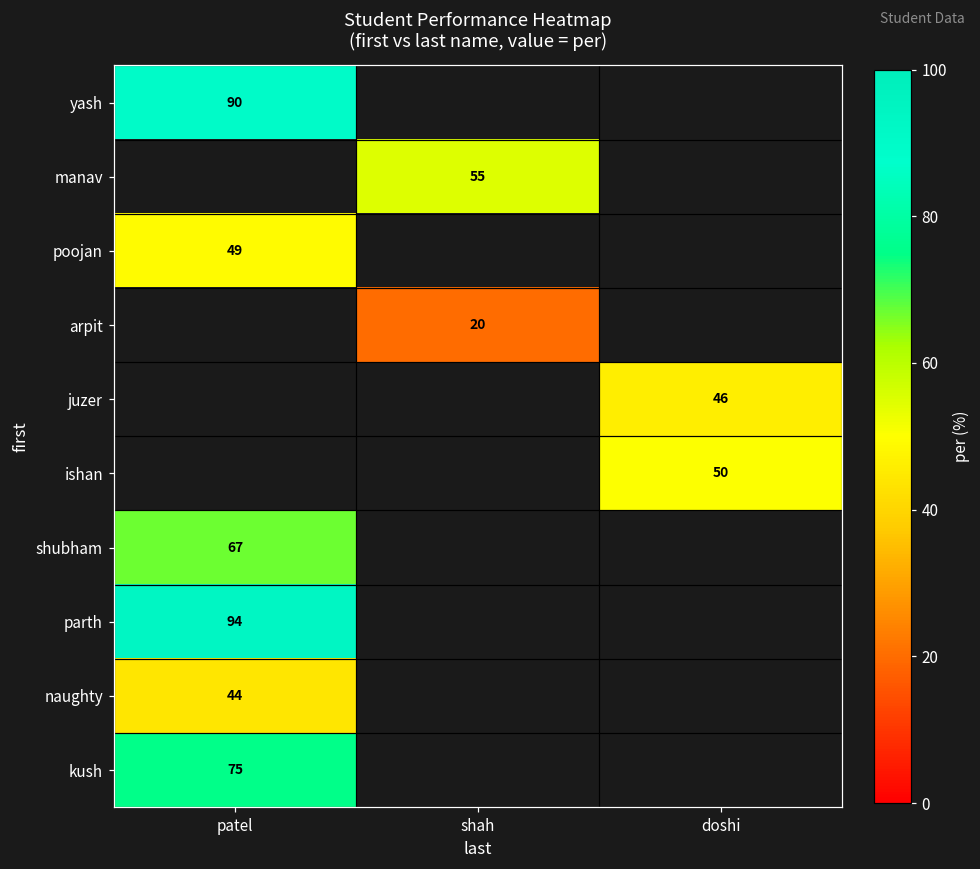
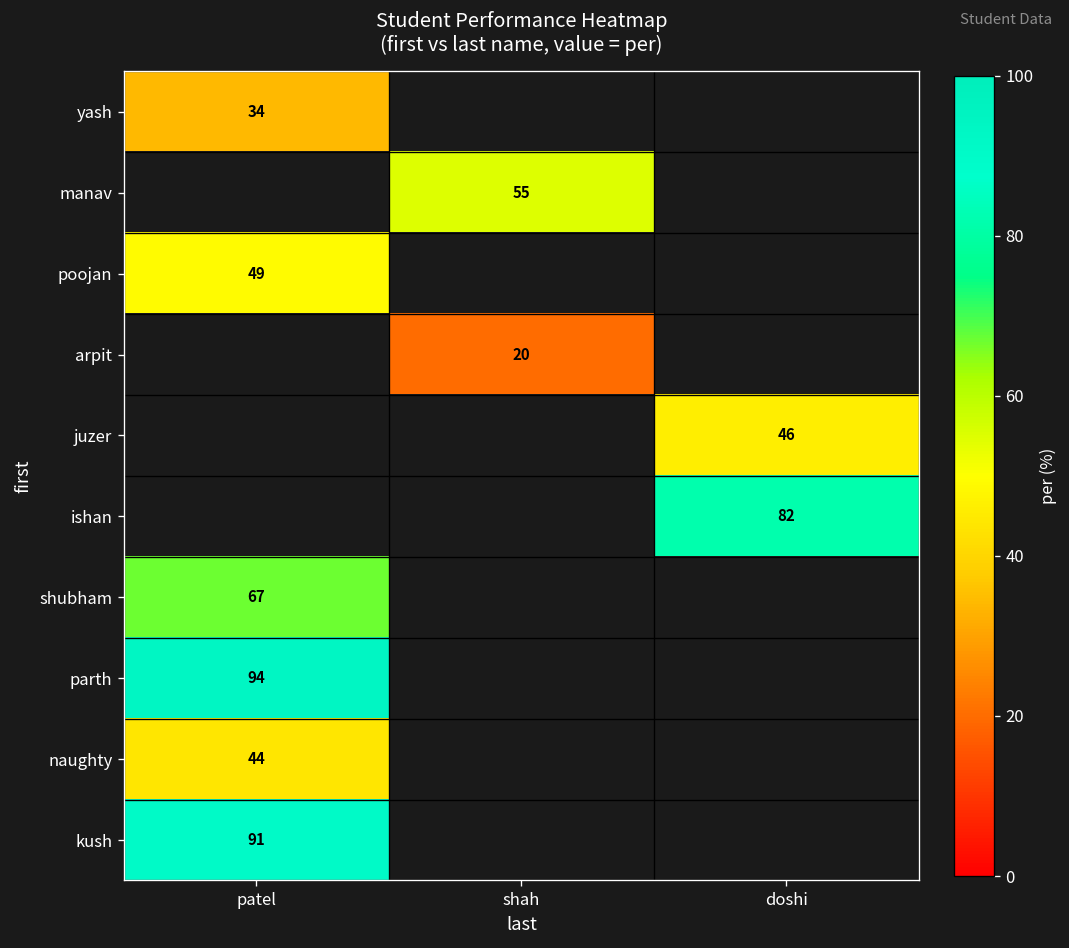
  {
    "yash": {
-     "patel": 90
+     "patel": 34
    },
    "manav": {
      "shah": 55
    },
    "poojan": {
      "patel": 49
    },
    "arpit": {
      "shah": 20
    },
    "juzer": {
      "doshi": 46
    },
    "ishan": {
-     "doshi": 50
+     "doshi": 82
    },
    "shubham": {
      "patel": 67
    },
    "parth": {
      "patel": 94
    },
    "naughty": {
      "patel": 44
    },
    "kush": {
-     "patel": 75
+     "patel": 91
    }
  }
